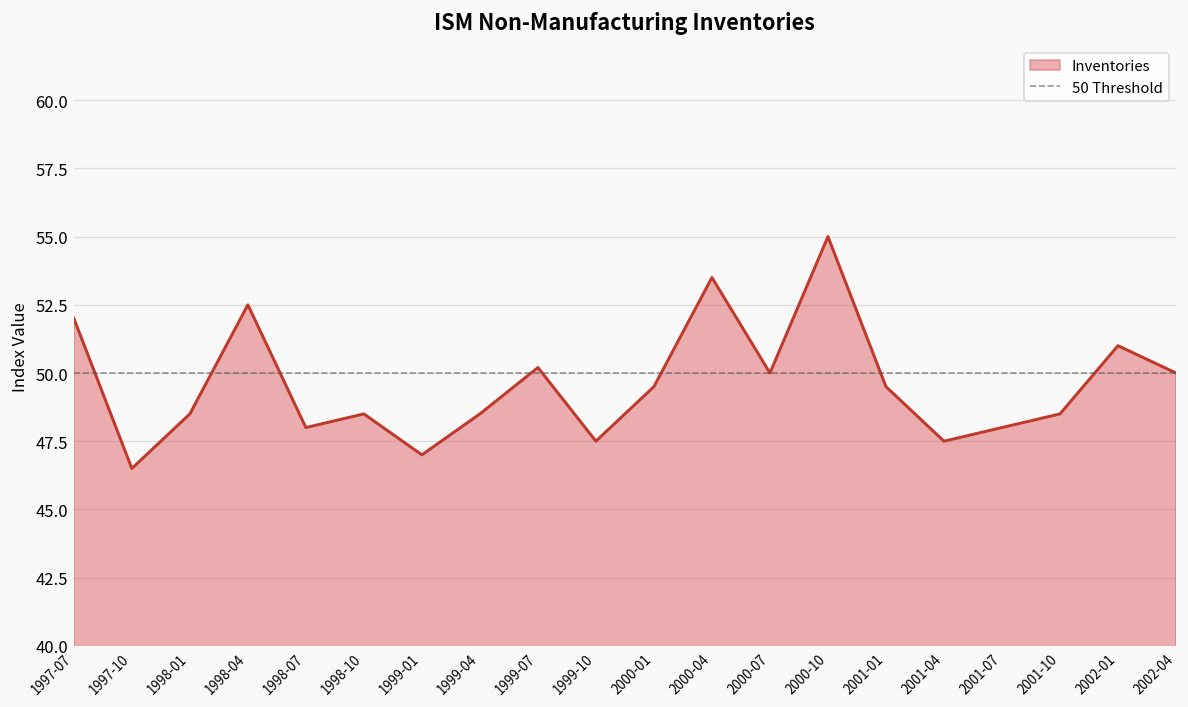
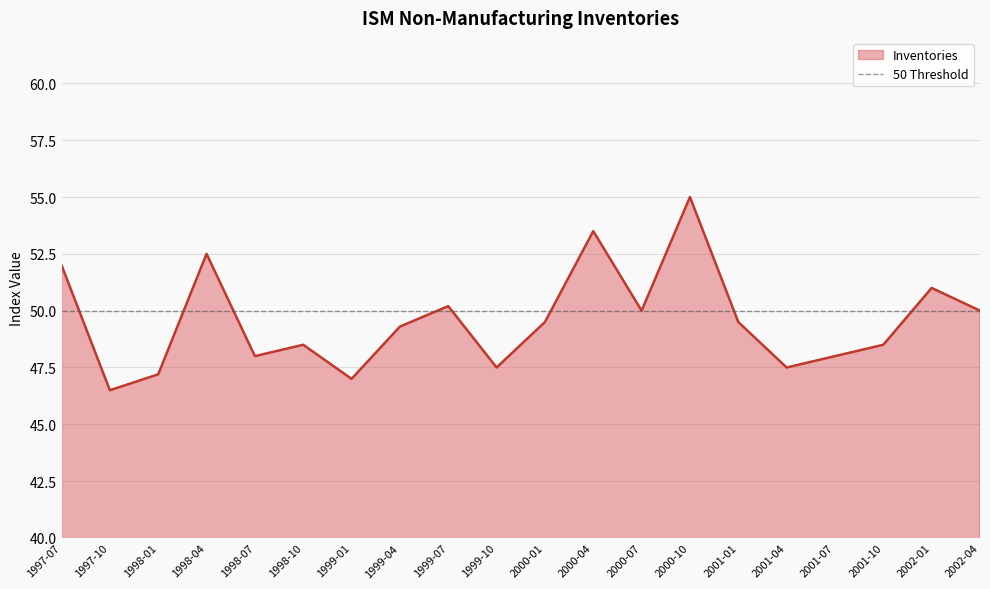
  {
    "1997-07": 52.0,
    "1997-10": 46.5,
-   "1998-01": 48.5,
+   "1998-01": 47.2,
    "1998-04": 52.5,
    "1998-07": 48.0,
    "1998-10": 48.5,
    "1999-01": 47.0,
-   "1999-04": 48.5,
+   "1999-04": 49.3,
    "1999-07": 50.2,
    "1999-10": 47.5,
    "2000-01": 49.5,
    "2000-04": 53.5,
    "2000-07": 50.0,
    "2000-10": 55.0,
    "2001-01": 49.5,
    "2001-04": 47.5,
    "2001-07": 48.0,
    "2001-10": 48.5,
    "2002-01": 51.0,
    "2002-04": 50.0
  }
